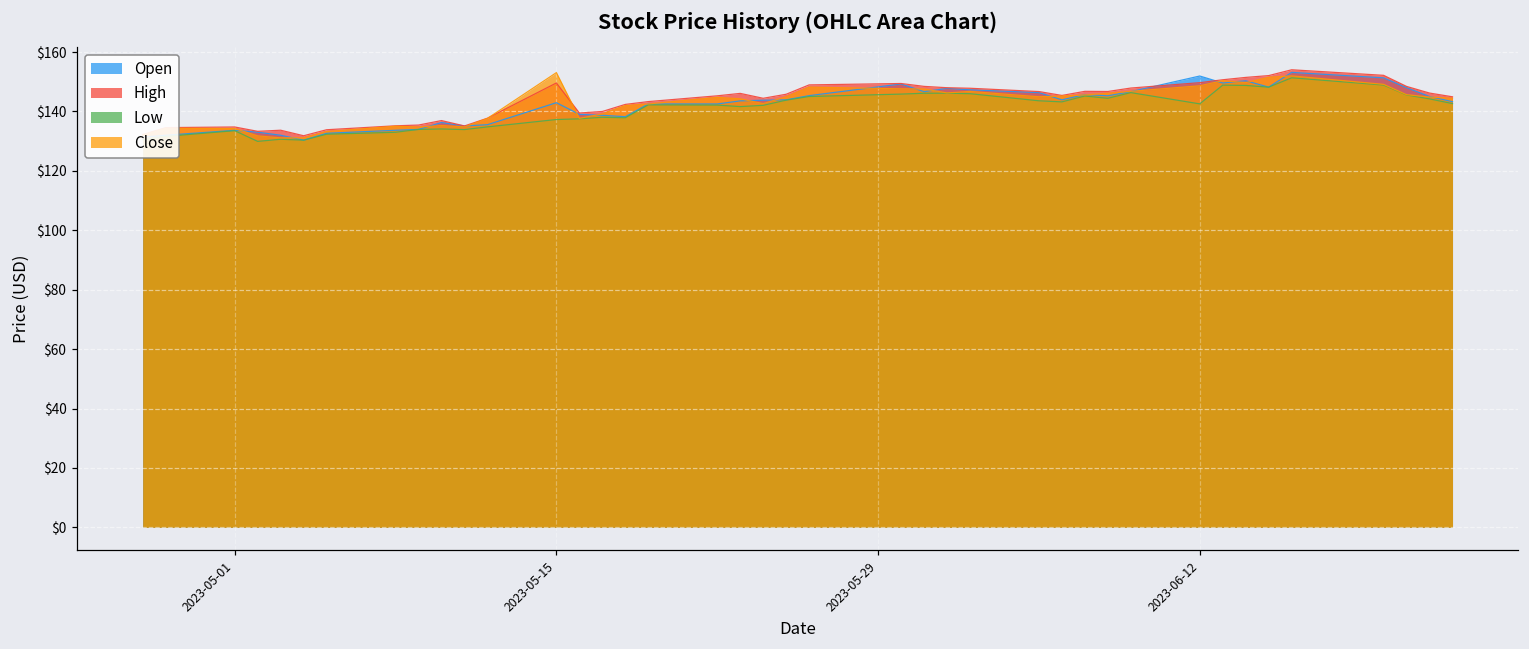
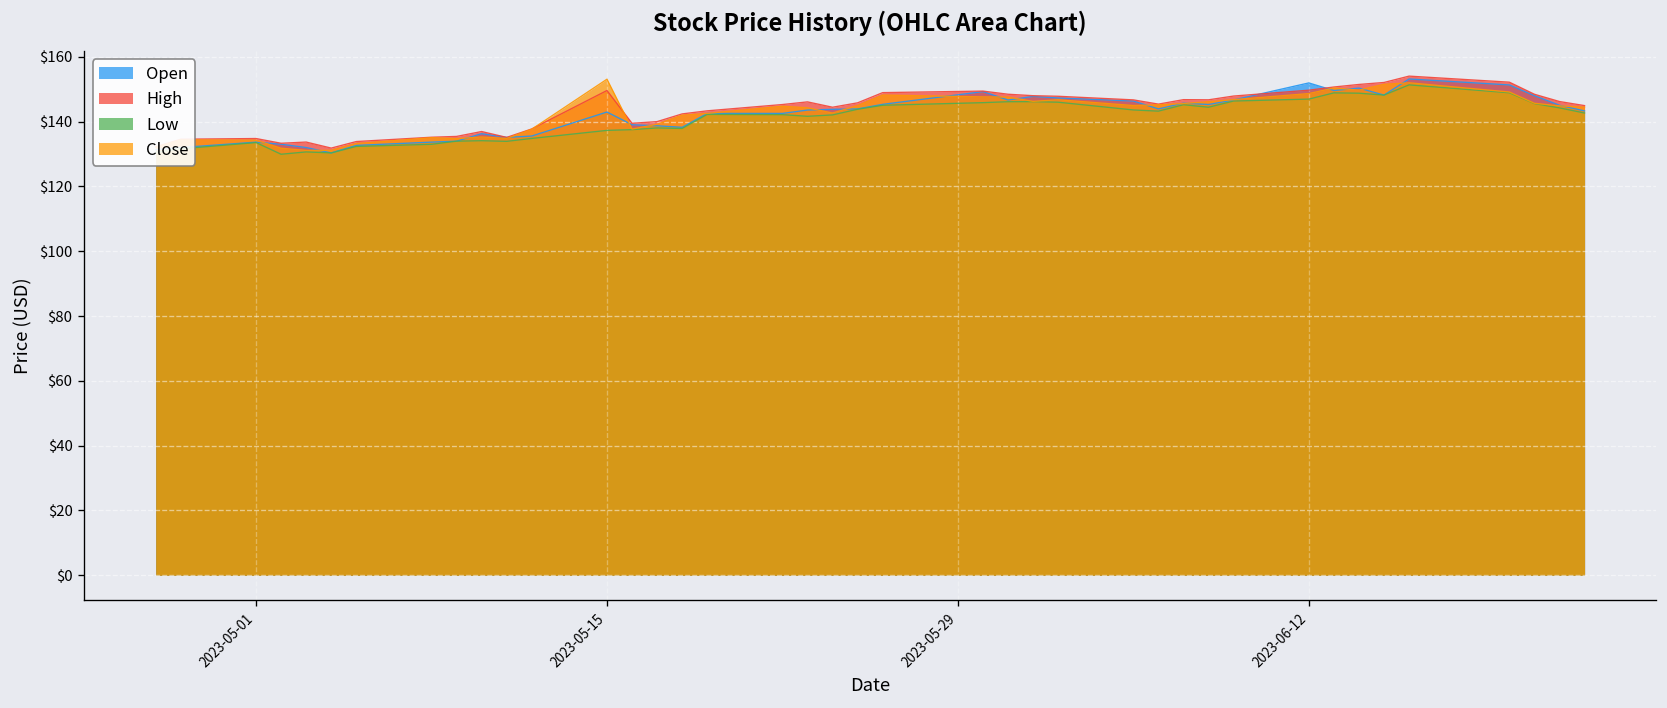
  {
    "Open": {
      "2023-05-15": "$143",
      "2023-06-12": "$152"
    },
    "High": {
      "2023-05-15": "$150",
      "2023-06-12": "$150"
    },
    "Low": {
      "2023-05-15": "$137",
-     "2023-06-12": "$143"
+     "2023-06-12": "$147"
    },
    "Close": {
      "2023-05-15": "$153",
      "2023-06-12": "$149"
    }
  }
